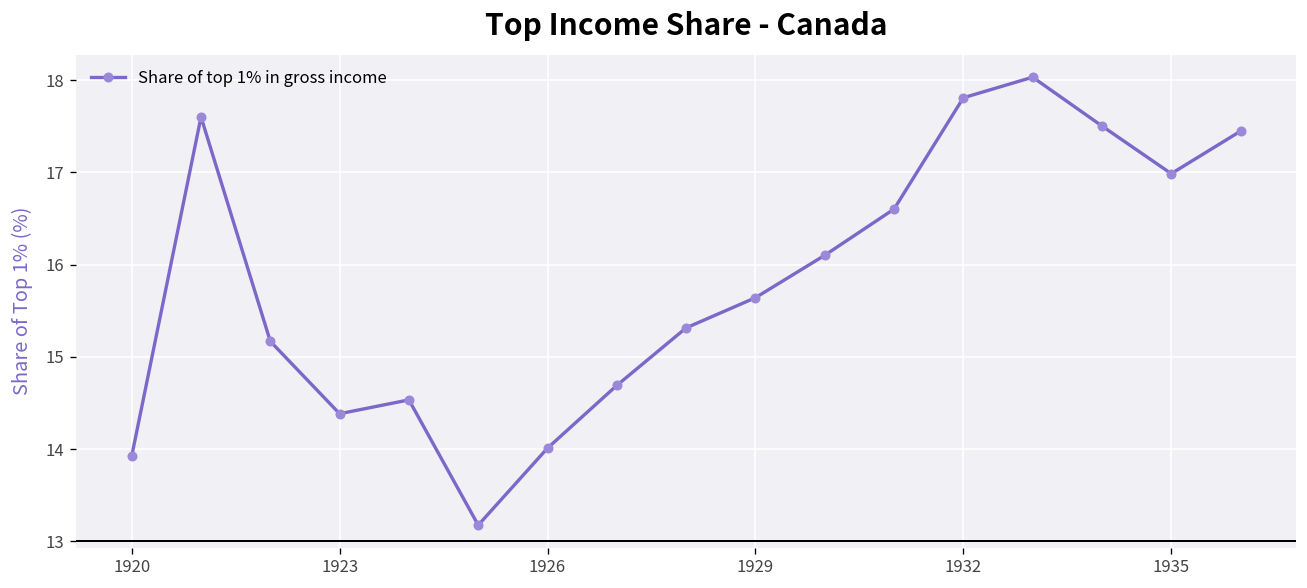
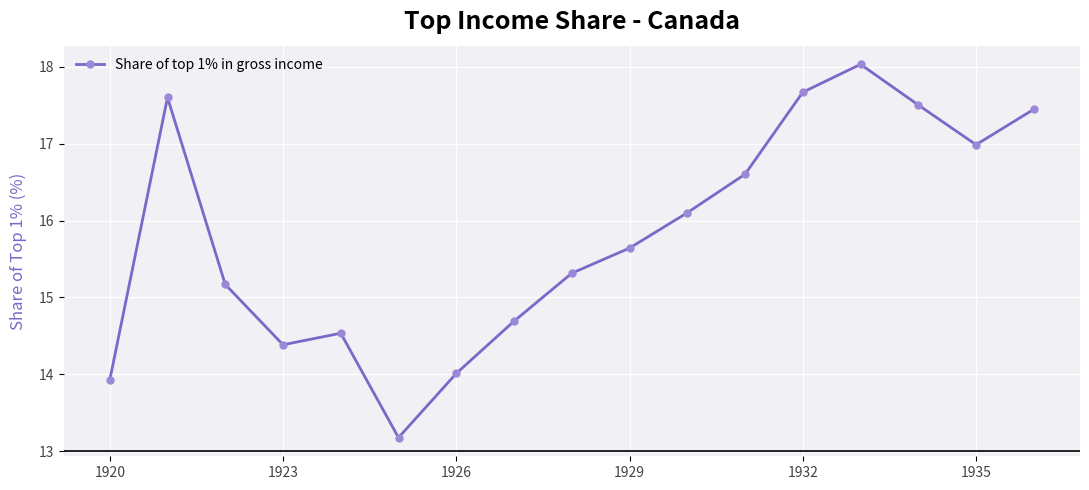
  {
    "1920": 13.9,
    "1923": 14.4,
    "1926": 14.0,
    "1929": 15.6,
-   "1932": 17.8,
+   "1932": 17.7,
    "1935": 17.0
  }
